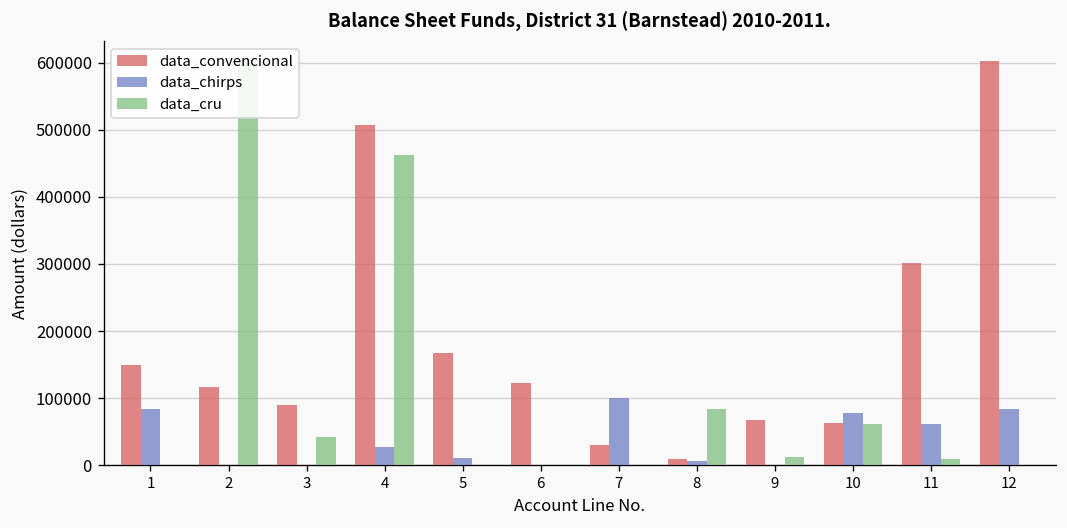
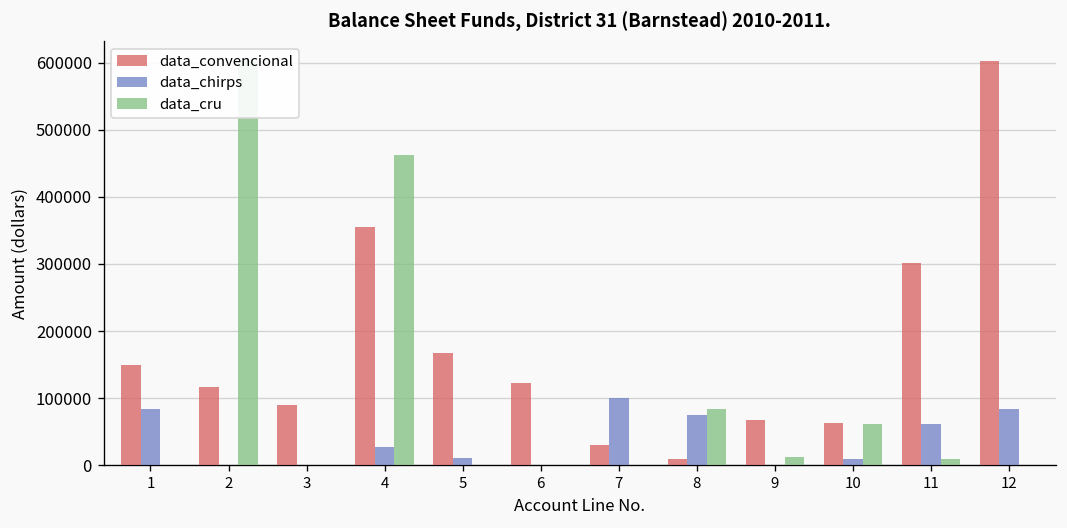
  {
    "data_convencional": {
      "1": 150000,
      "2": 120000,
      "3": 90000,
-     "4": 510000,
+     "4": 360000,
      "5": 170000,
      "6": 120000,
      "7": 30000,
      "8": 10000,
      "9": 70000,
      "10": 60000,
      "11": 300000,
      "12": 600000
    },
    "data_chirps": {
      "1": 80000,
      "3": 0,
      "4": 30000,
      "5": 10000,
      "6": 0,
      "7": 100000,
-     "8": 10000,
-     "10": 80000,
+     "8": 70000,
+     "10": 10000,
      "11": 60000,
      "12": 80000
    },
    "data_cru": {
      "1": 0,
-     "3": 40000,
+     "3": 0,
      "4": 460000,
      "5": 0,
      "6": 0,
      "7": 0,
      "8": 80000,
      "9": 10000,
      "10": 60000,
      "11": 10000,
      "12": 0
    }
  }
